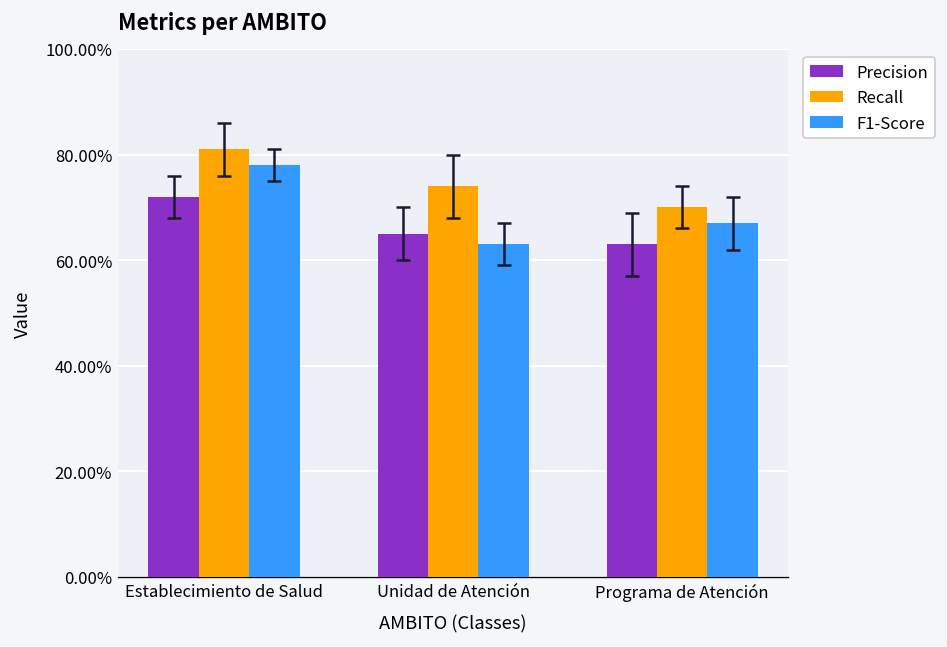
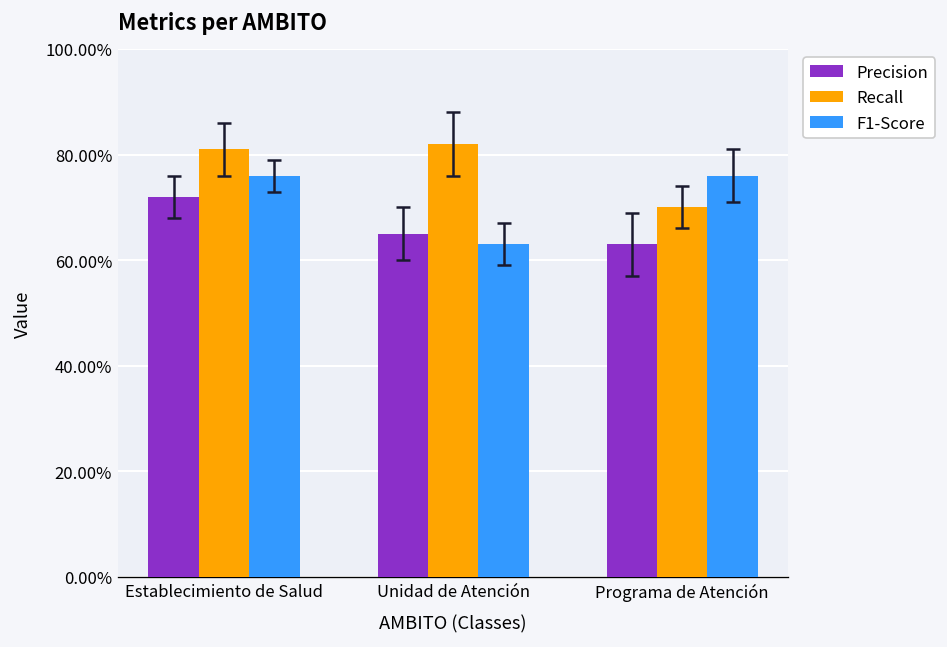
  {
    "Precision": {
      "Establecimiento de Salud": "72%",
      "Unidad de Atención": "65%",
      "Programa de Atención": "63%"
    },
    "Recall": {
      "Establecimiento de Salud": "81%",
-     "Unidad de Atención": "74%",
+     "Unidad de Atención": "82%",
      "Programa de Atención": "70%"
    },
    "F1-Score": {
-     "Establecimiento de Salud": "78%",
+     "Establecimiento de Salud": "76%",
      "Unidad de Atención": "63%",
-     "Programa de Atención": "67%"
+     "Programa de Atención": "76%"
    }
  }
